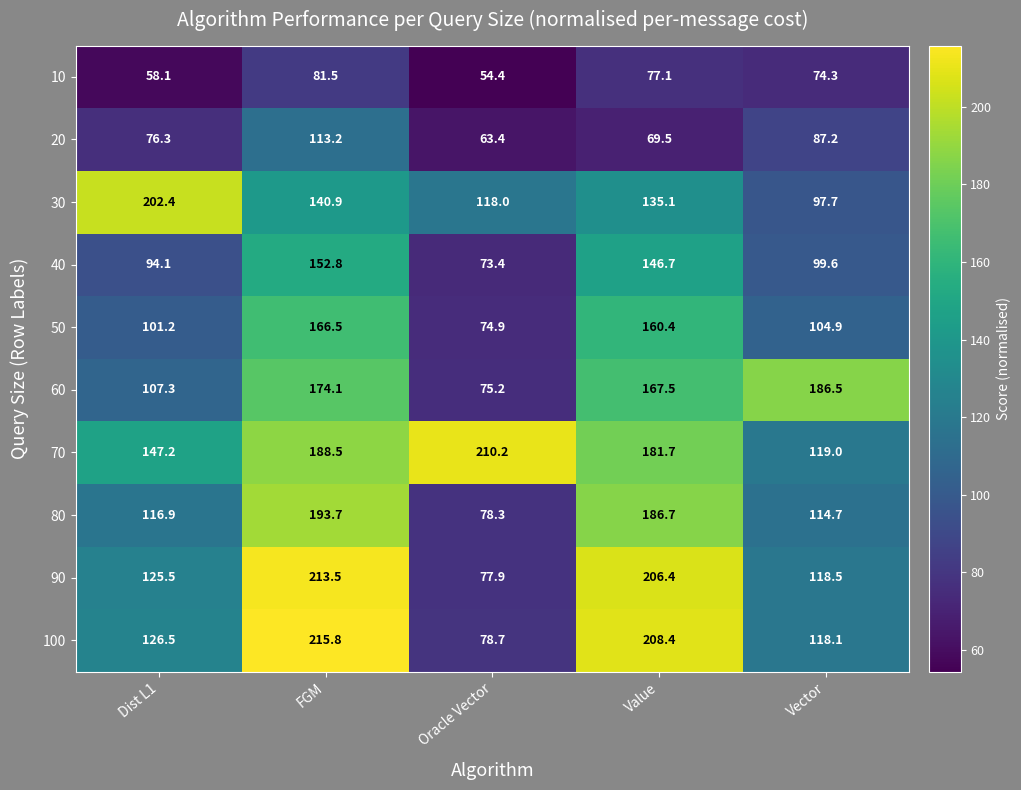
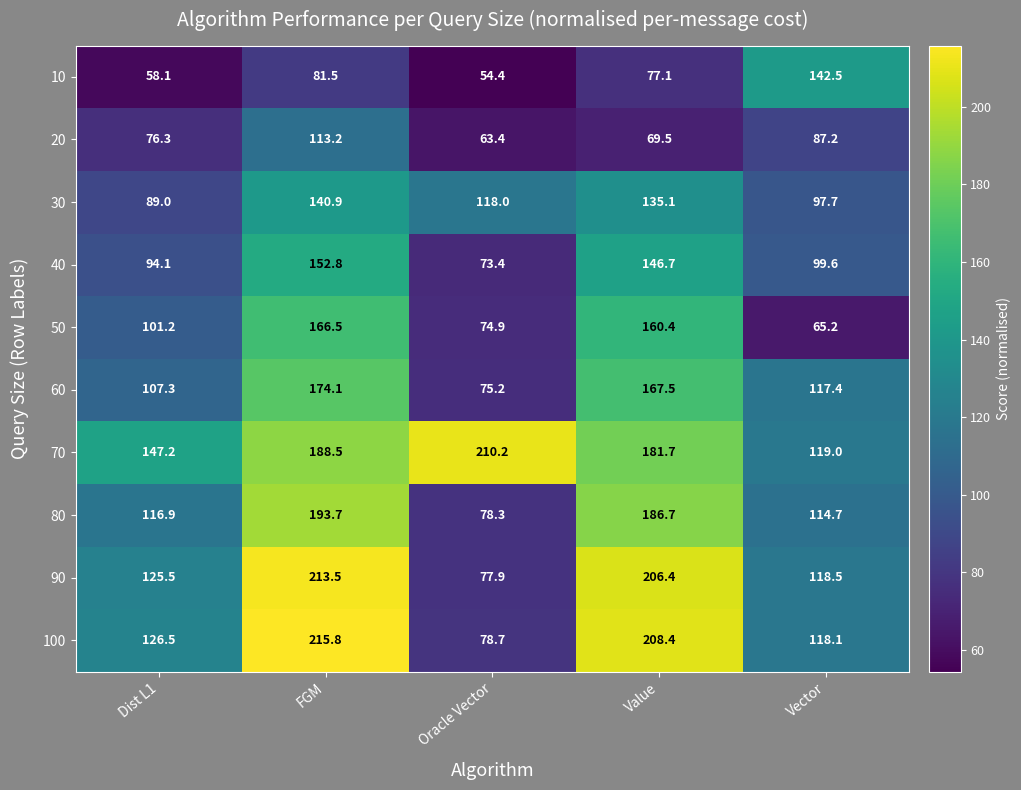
  {
    "10": {
      "Dist L1": 58.1,
      "FGM": 81.5,
      "Oracle Vector": 54.4,
      "Value": 77.1,
-     "Vector": 74.3
+     "Vector": 142.5
    },
    "20": {
      "Dist L1": 76.3,
      "FGM": 113.2,
      "Oracle Vector": 63.4,
      "Value": 69.5,
      "Vector": 87.2
    },
    "30": {
-     "Dist L1": 202.4,
+     "Dist L1": 89.0,
      "FGM": 140.9,
      "Oracle Vector": 118.0,
      "Value": 135.1,
      "Vector": 97.7
    },
    "40": {
      "Dist L1": 94.1,
      "FGM": 152.8,
      "Oracle Vector": 73.4,
      "Value": 146.7,
      "Vector": 99.6
    },
    "50": {
      "Dist L1": 101.2,
      "FGM": 166.5,
      "Oracle Vector": 74.9,
      "Value": 160.4,
-     "Vector": 104.9
+     "Vector": 65.2
    },
    "60": {
      "Dist L1": 107.3,
      "FGM": 174.1,
      "Oracle Vector": 75.2,
      "Value": 167.5,
-     "Vector": 186.5
+     "Vector": 117.4
    },
    "70": {
      "Dist L1": 147.2,
      "FGM": 188.5,
      "Oracle Vector": 210.2,
      "Value": 181.7,
      "Vector": 119.0
    },
    "80": {
      "Dist L1": 116.9,
      "FGM": 193.7,
      "Oracle Vector": 78.3,
      "Value": 186.7,
      "Vector": 114.7
    },
    "90": {
      "Dist L1": 125.5,
      "FGM": 213.5,
      "Oracle Vector": 77.9,
      "Value": 206.4,
      "Vector": 118.5
    },
    "100": {
      "Dist L1": 126.5,
      "FGM": 215.8,
      "Oracle Vector": 78.7,
      "Value": 208.4,
      "Vector": 118.1
    }
  }
